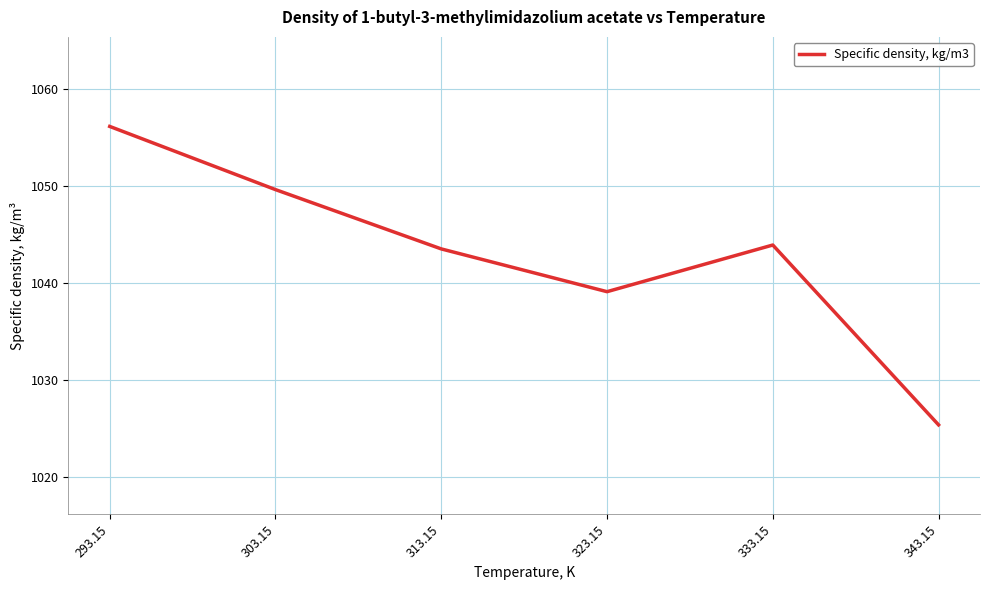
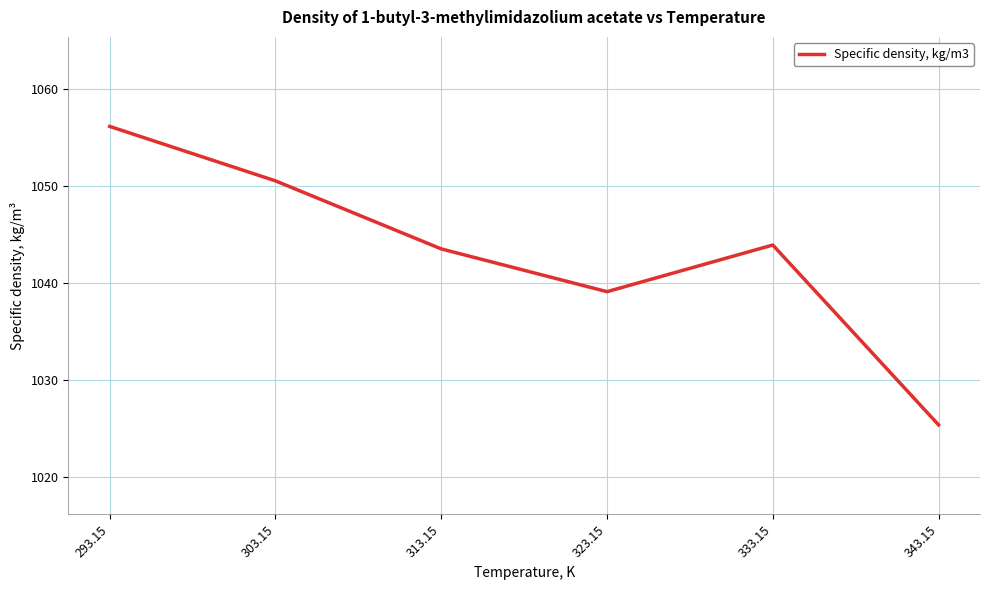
  {
    "293.15": 1056,
-   "303.15": 1050,
+   "303.15": 1051,
    "313.15": 1044,
    "323.15": 1039,
    "333.15": 1044,
    "343.15": 1025
  }
